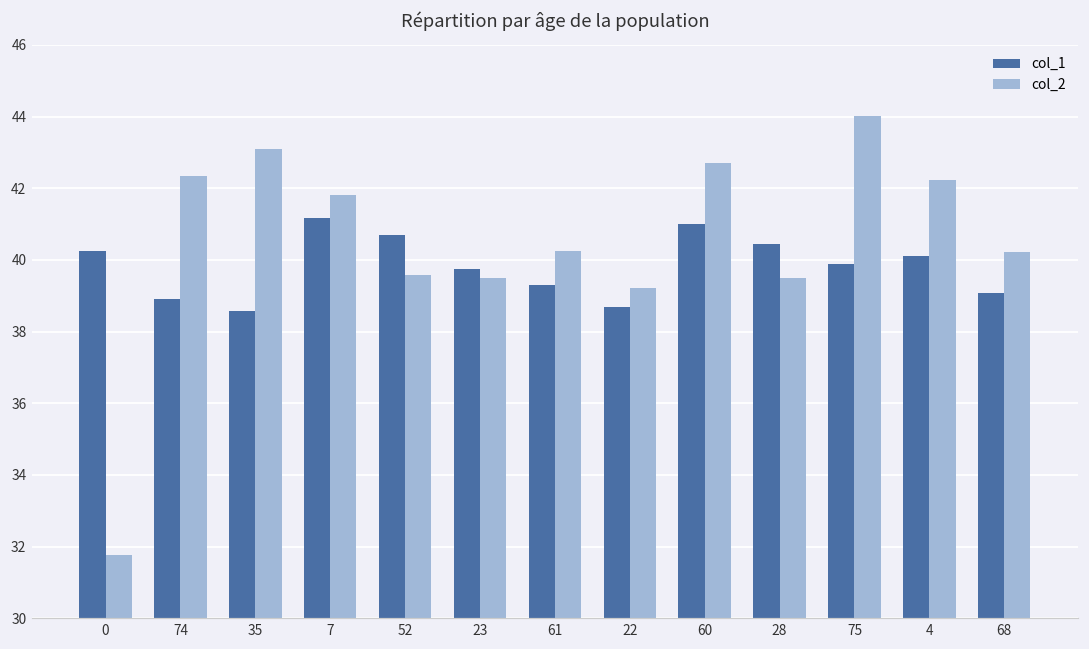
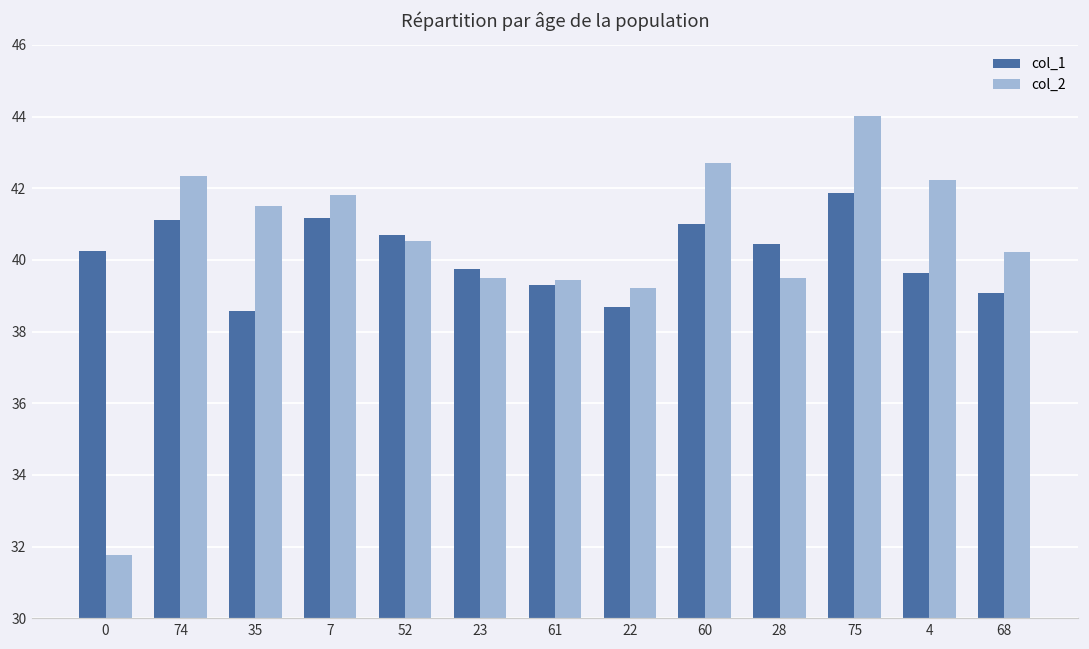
  {
    "col_1": {
      "0": 40.3,
-     "74": 38.9,
+     "74": 41.1,
      "35": 38.6,
      "7": 41.2,
      "52": 40.7,
      "23": 39.8,
      "61": 39.3,
      "22": 38.7,
      "60": 41.0,
      "28": 40.4,
-     "75": 39.9,
-     "4": 40.1,
+     "75": 41.9,
+     "4": 39.6,
      "68": 39.1
    },
    "col_2": {
      "0": 31.8,
      "74": 42.3,
-     "35": 43.1,
+     "35": 41.5,
      "7": 41.8,
-     "52": 39.6,
+     "52": 40.5,
      "23": 39.5,
-     "61": 40.2,
+     "61": 39.4,
      "22": 39.2,
      "60": 42.7,
      "28": 39.5,
      "75": 44.0,
      "4": 42.2,
      "68": 40.2
    }
  }
